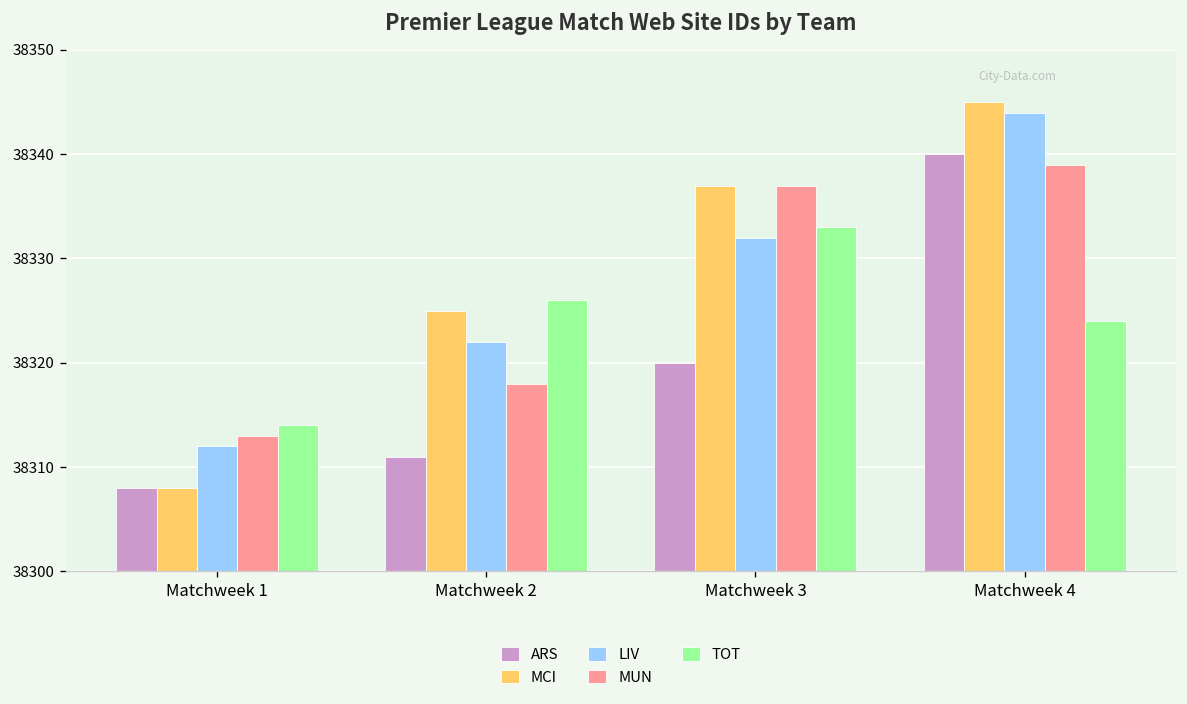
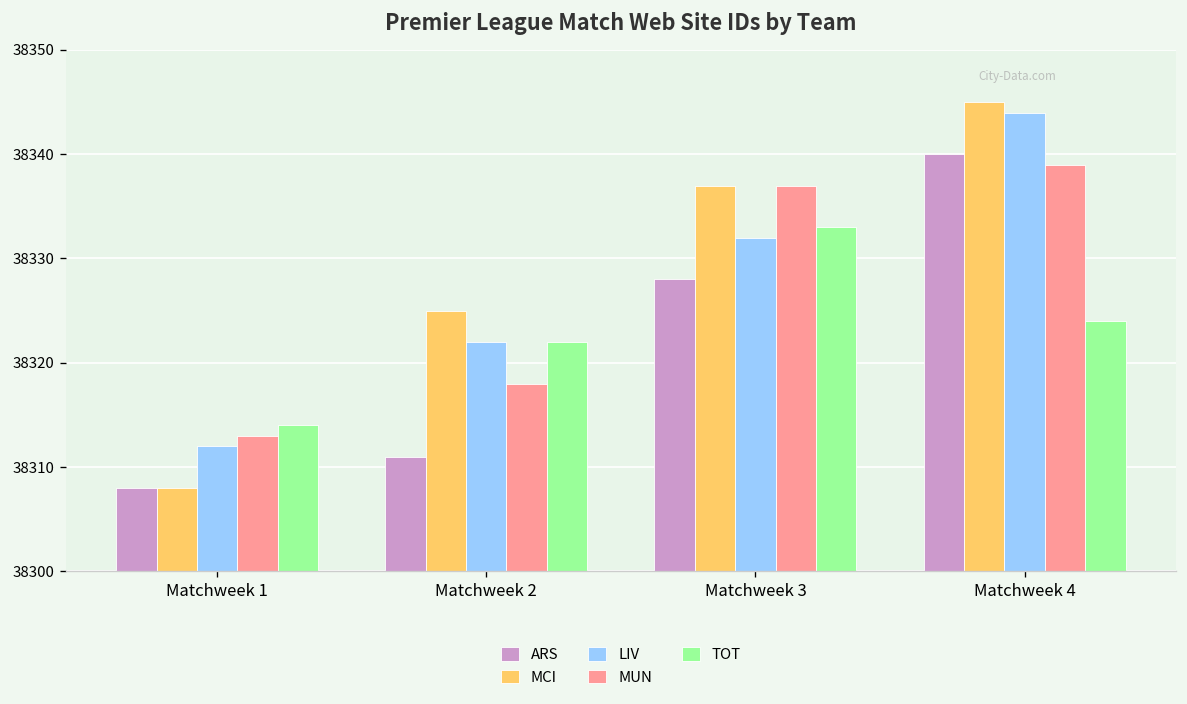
  {
    "ARS": {
      "Matchweek 1": 38308,
      "Matchweek 2": 38311,
-     "Matchweek 3": 38320,
+     "Matchweek 3": 38328,
      "Matchweek 4": 38340
    },
    "MCI": {
      "Matchweek 1": 38308,
      "Matchweek 2": 38325,
      "Matchweek 3": 38337,
      "Matchweek 4": 38345
    },
    "LIV": {
      "Matchweek 1": 38312,
      "Matchweek 2": 38322,
      "Matchweek 3": 38332,
      "Matchweek 4": 38344
    },
    "MUN": {
      "Matchweek 1": 38313,
      "Matchweek 2": 38318,
      "Matchweek 3": 38337,
      "Matchweek 4": 38339
    },
    "TOT": {
      "Matchweek 1": 38314,
-     "Matchweek 2": 38326,
+     "Matchweek 2": 38322,
      "Matchweek 3": 38333,
      "Matchweek 4": 38324
    }
  }
